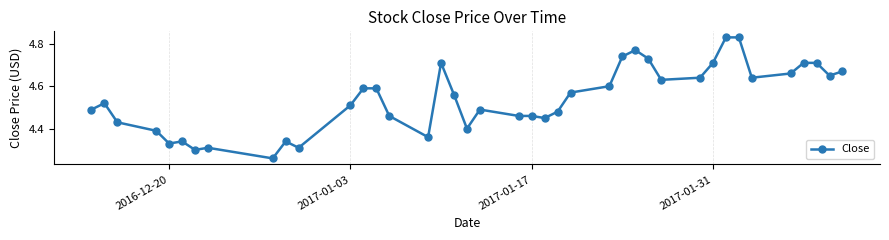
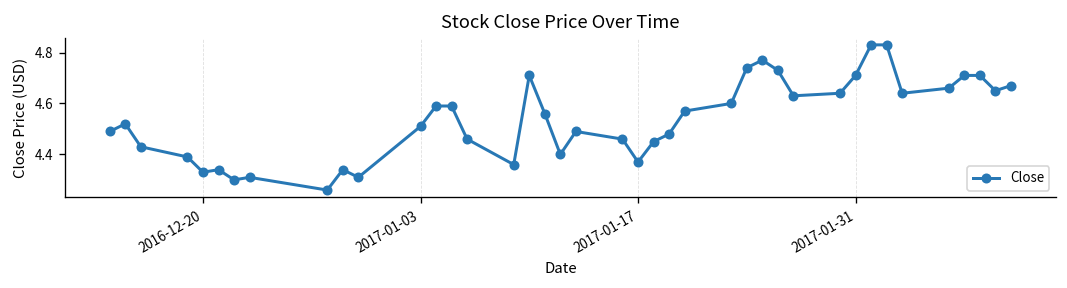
  {
    "2016-12-20": 4.33,
    "2017-01-03": 4.51,
-   "2017-01-17": 4.46,
+   "2017-01-17": 4.37,
    "2017-01-31": 4.71
  }
